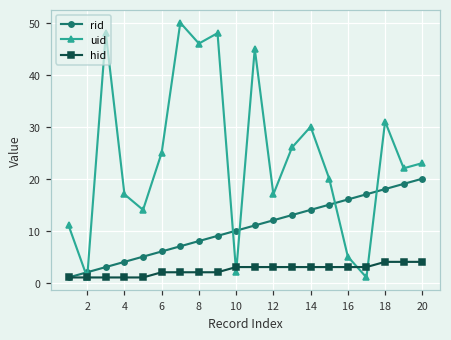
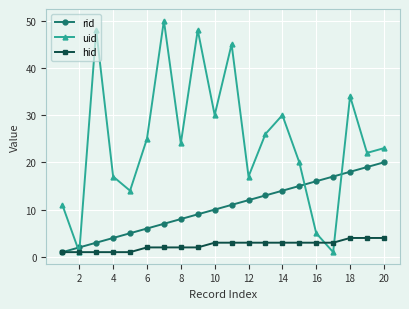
  {
    "uid": {
      "4": 17,
      "6": 25,
-     "8": 46,
-     "10": 2,
+     "8": 24,
+     "10": 30,
      "12": 17,
      "14": 30,
      "16": 5,
-     "18": 31,
+     "18": 34,
      "20": 23
    }
  }
